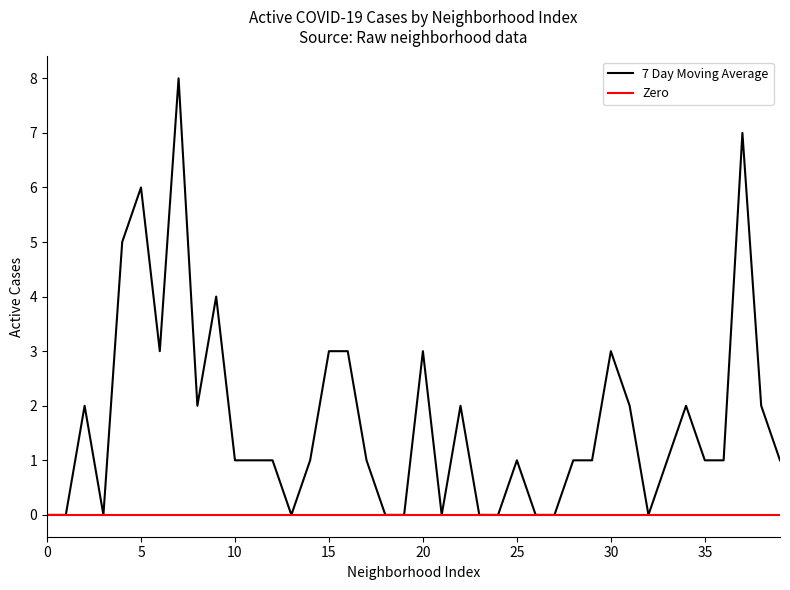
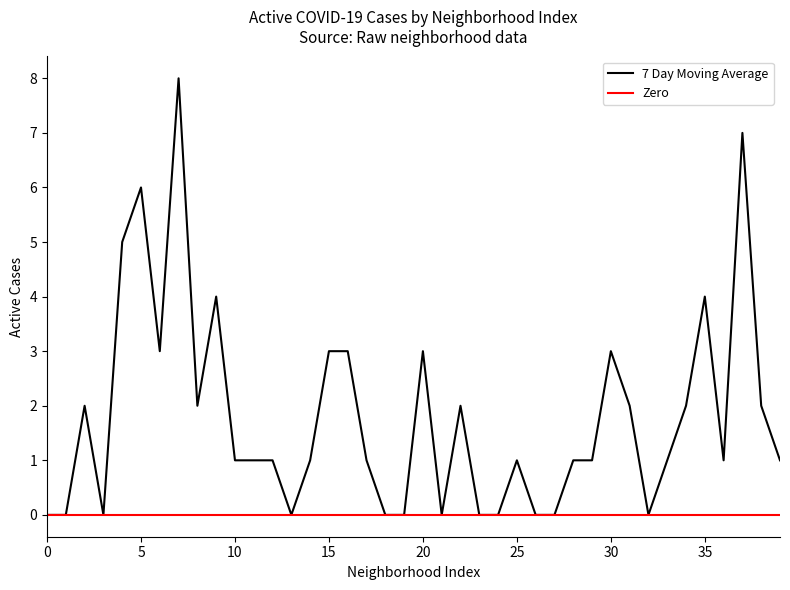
  {
    "7 Day Moving Average": {
      "5": 6,
      "10": 1,
      "15": 3,
      "20": 3,
      "25": 1,
      "30": 3,
-     "35": 1
+     "35": 4
    },
    "Zero": {
      "5": 0,
      "10": 0,
      "15": 0,
      "20": 0,
      "25": 0,
      "30": 0,
      "35": 0
    }
  }
